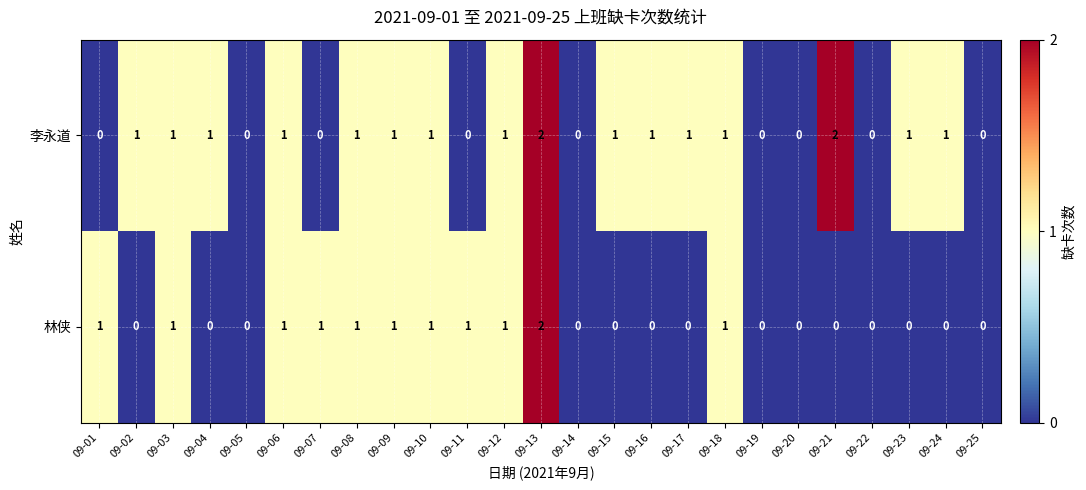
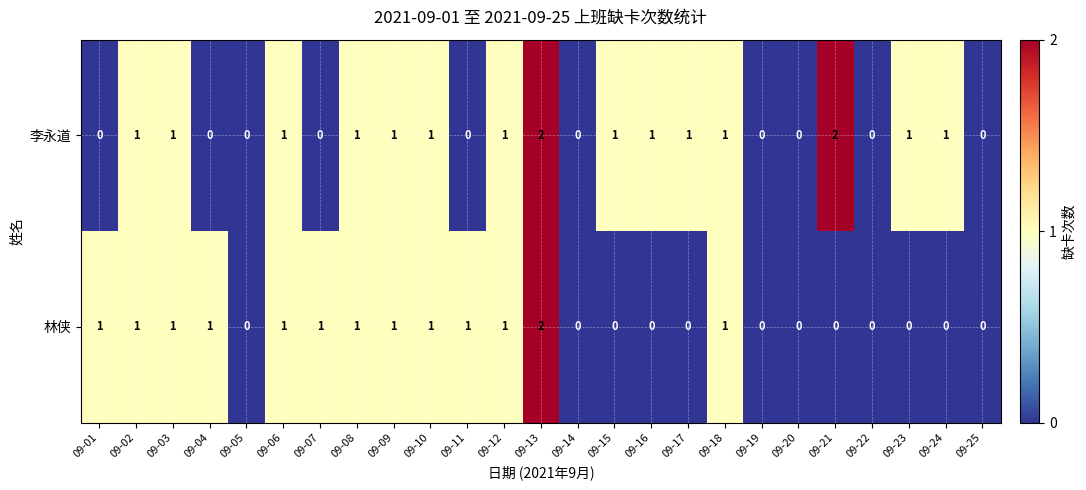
  {
    "李永道": {
      "09-01": 0,
      "09-02": 1,
      "09-03": 1,
-     "09-04": 1,
+     "09-04": 0,
      "09-05": 0,
      "09-06": 1,
      "09-07": 0,
      "09-08": 1,
      "09-09": 1,
      "09-10": 1,
      "09-11": 0,
      "09-12": 1,
      "09-13": 2,
      "09-14": 0,
      "09-15": 1,
      "09-16": 1,
      "09-17": 1,
      "09-18": 1,
      "09-19": 0,
      "09-20": 0,
      "09-21": 2,
      "09-22": 0,
      "09-23": 1,
      "09-24": 1,
      "09-25": 0
    },
    "林侠": {
      "09-01": 1,
-     "09-02": 0,
+     "09-02": 1,
      "09-03": 1,
-     "09-04": 0,
+     "09-04": 1,
      "09-05": 0,
      "09-06": 1,
      "09-07": 1,
      "09-08": 1,
      "09-09": 1,
      "09-10": 1,
      "09-11": 1,
      "09-12": 1,
      "09-13": 2,
      "09-14": 0,
      "09-15": 0,
      "09-16": 0,
      "09-17": 0,
      "09-18": 1,
      "09-19": 0,
      "09-20": 0,
      "09-21": 0,
      "09-22": 0,
      "09-23": 0,
      "09-24": 0,
      "09-25": 0
    }
  }
